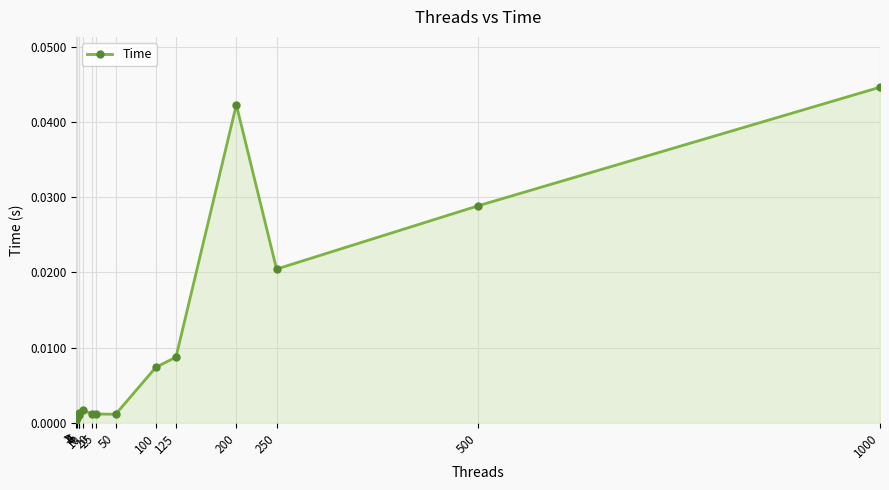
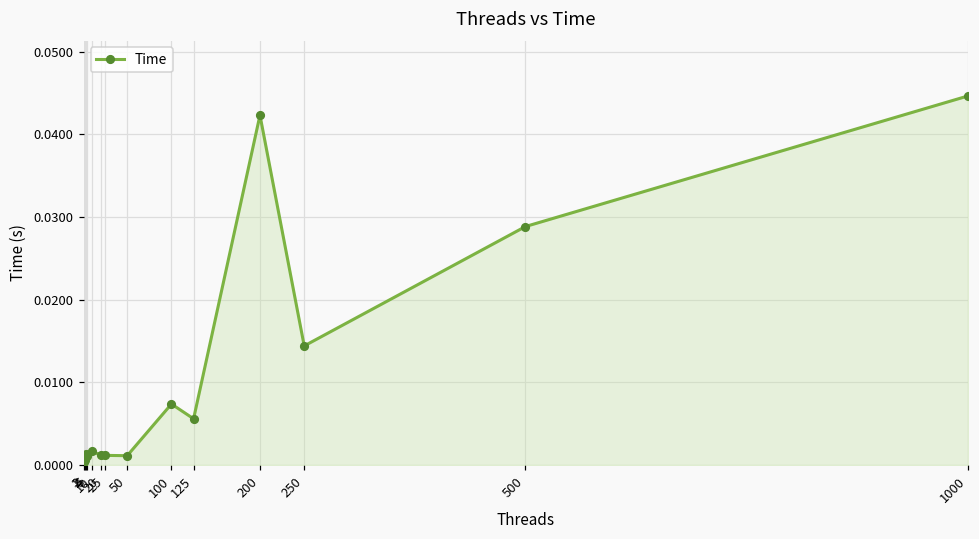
  {
    "1": 0.000,
    "2": 0.001,
    "4": 0.001,
    "5": 0.001,
    "10": 0.002,
    "20": 0.001,
    "25": 0.001,
    "50": 0.001,
    "100": 0.007,
-   "125": 0.009,
+   "125": 0.006,
    "200": 0.042,
-   "250": 0.020,
+   "250": 0.014,
    "500": 0.029,
    "1000": 0.045
  }
